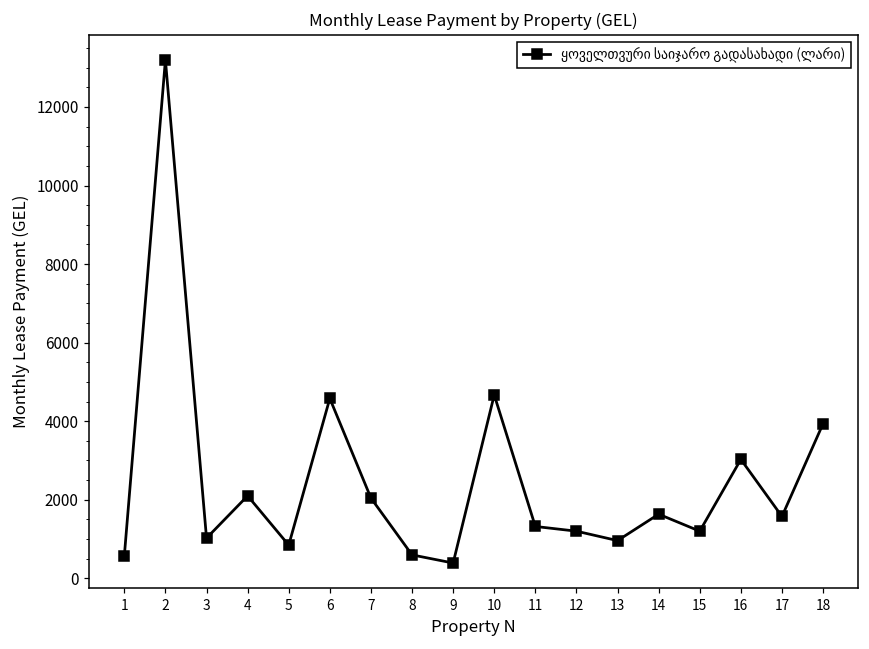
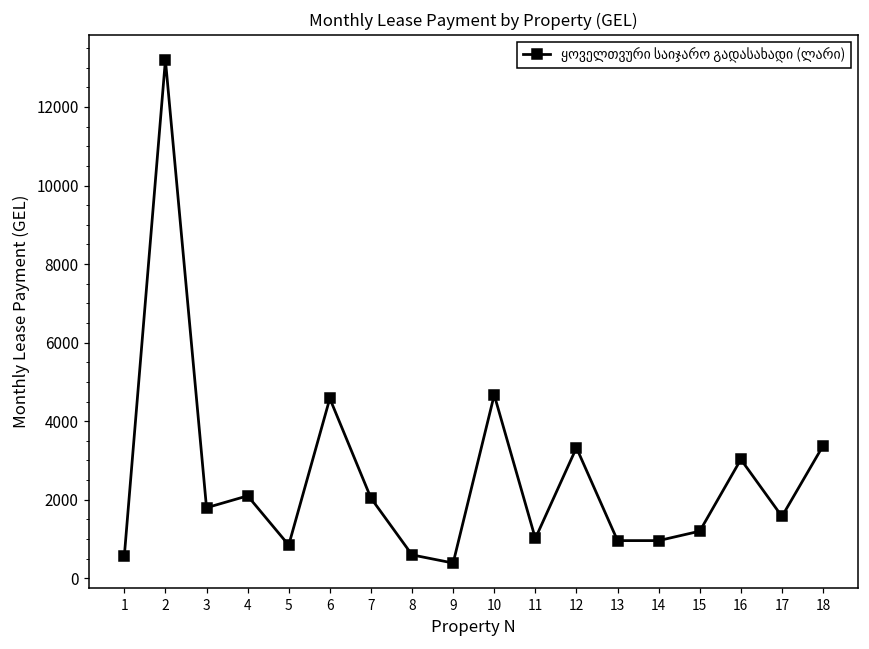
  {
    "1": 600,
    "2": 13200,
-   "3": 1000,
+   "3": 1800,
    "4": 2100,
    "5": 800,
    "6": 4600,
    "7": 2000,
    "8": 600,
    "9": 400,
    "10": 4700,
-   "11": 1300,
-   "12": 1200,
+   "11": 1000,
+   "12": 3300,
    "13": 1000,
-   "14": 1600,
+   "14": 1000,
    "15": 1200,
    "16": 3000,
    "17": 1600,
-   "18": 3900
+   "18": 3400
  }
